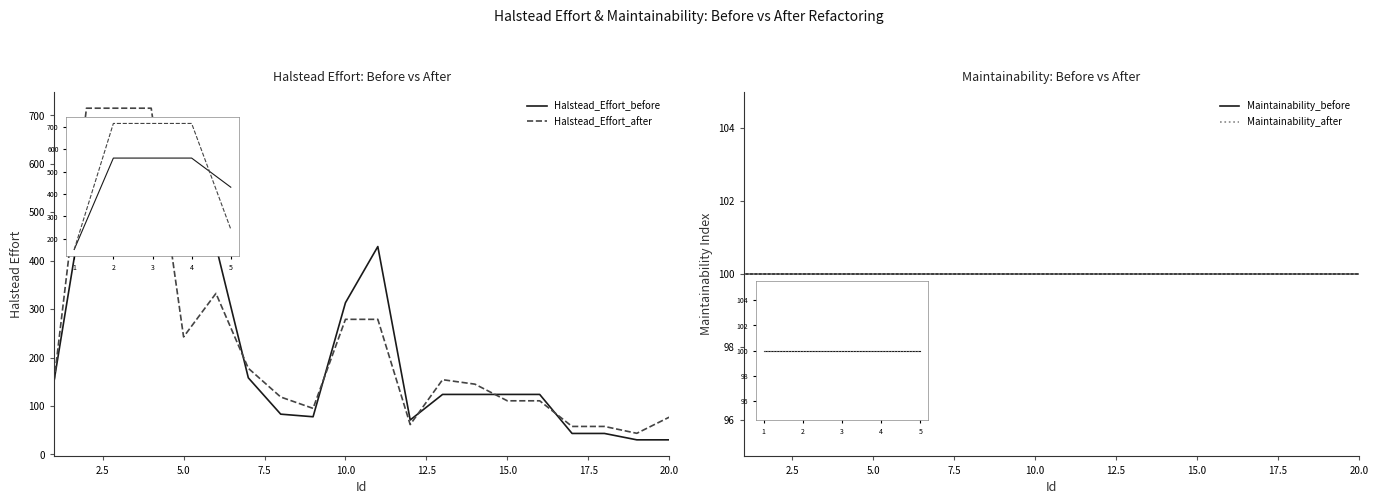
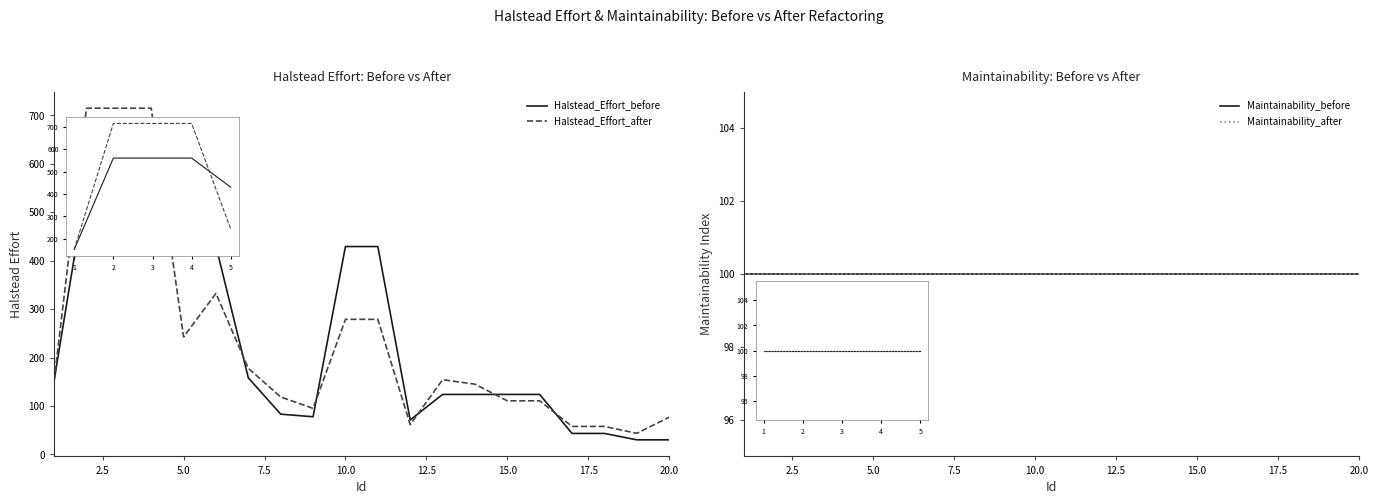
  {
    "Halstead Effort: Before vs After": {
      "Halstead_Effort_before": {
        "5.0": 430,
-       "10.0": 310,
+       "10.0": 430,
        "15.0": 120,
        "20.0": 30
      },
      "Halstead_Effort_after": {
        "5.0": 240,
        "10.0": 280,
        "15.0": 110,
        "20.0": 80
      }
    },
    "Maintainability: Before vs After": {
      "5.0": 100.0,
      "10.0": 100.0,
      "15.0": 100.0,
      "20.0": 100.0
    }
  }
